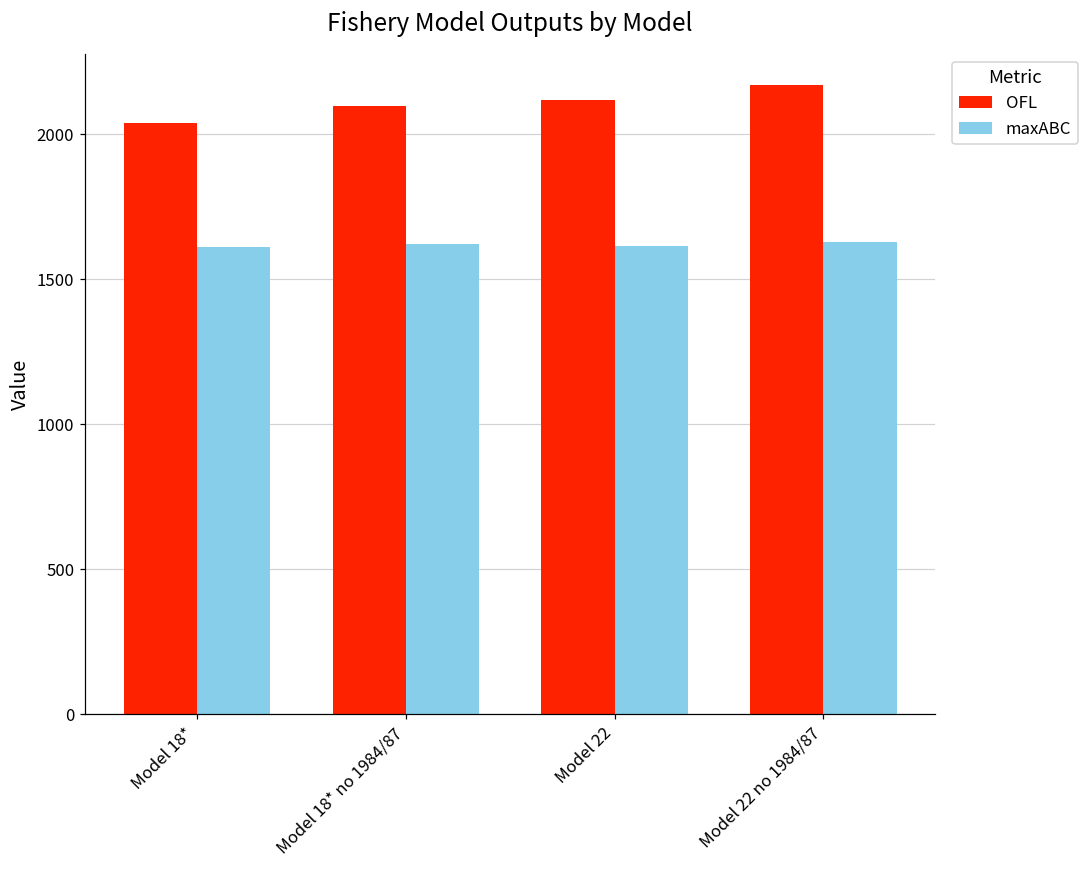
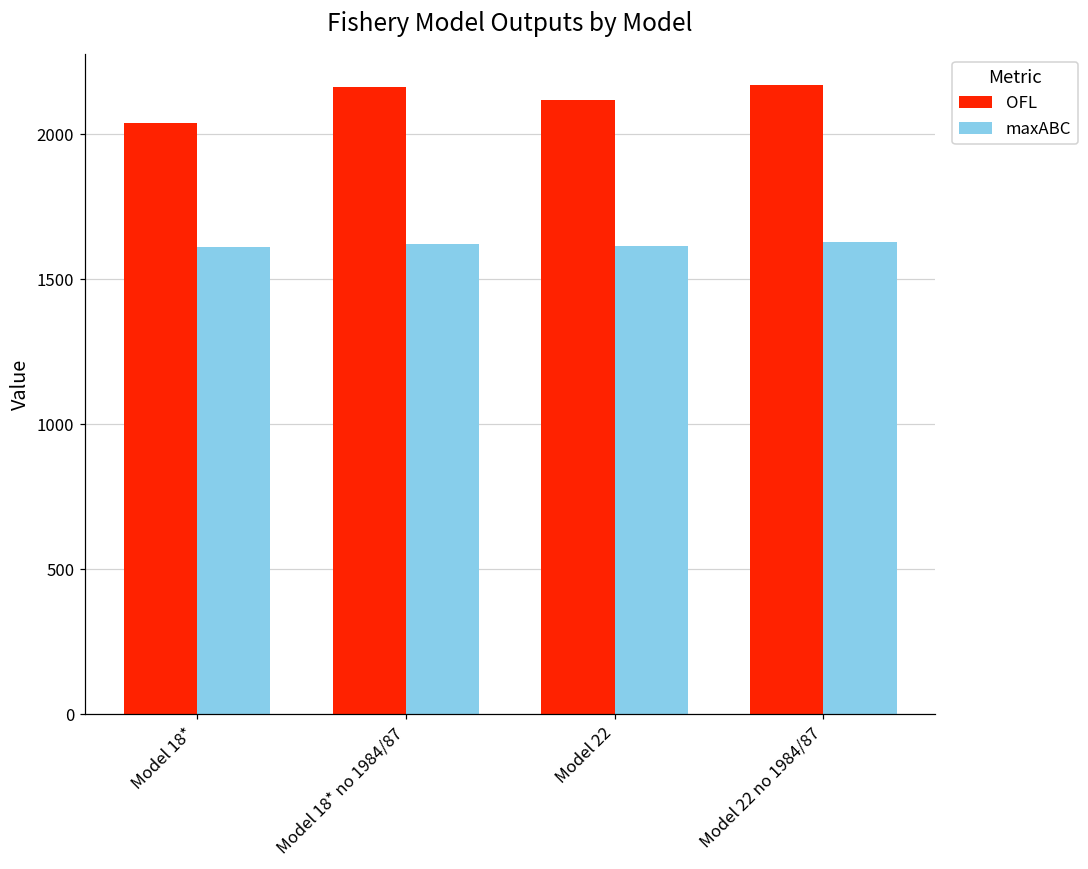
  {
    "OFL": {
      "Model 18*": 2040,
-     "Model 18* no 1984/87": 2100,
+     "Model 18* no 1984/87": 2160,
      "Model 22": 2120,
      "Model 22 no 1984/87": 2170
    },
    "maxABC": {
      "Model 18*": 1610,
      "Model 18* no 1984/87": 1620,
      "Model 22": 1620,
      "Model 22 no 1984/87": 1630
    }
  }
